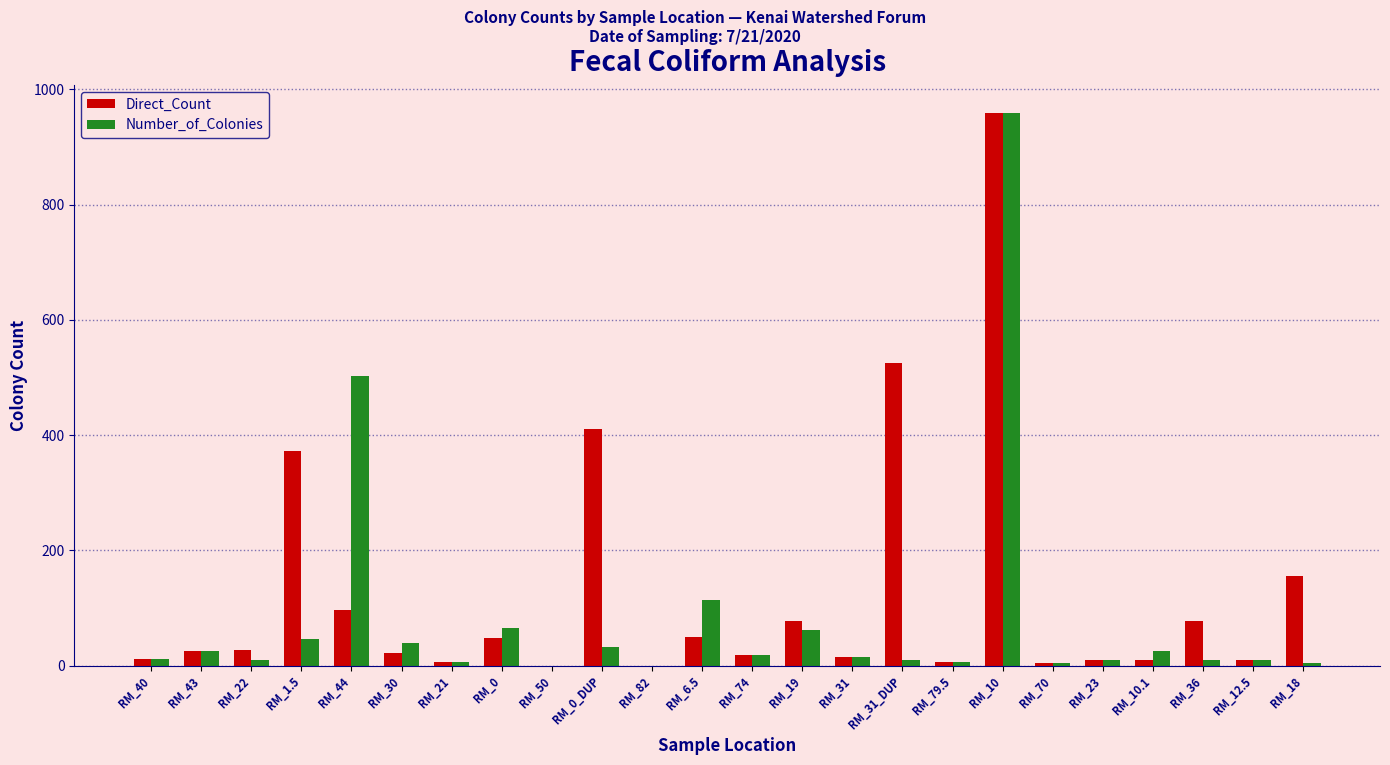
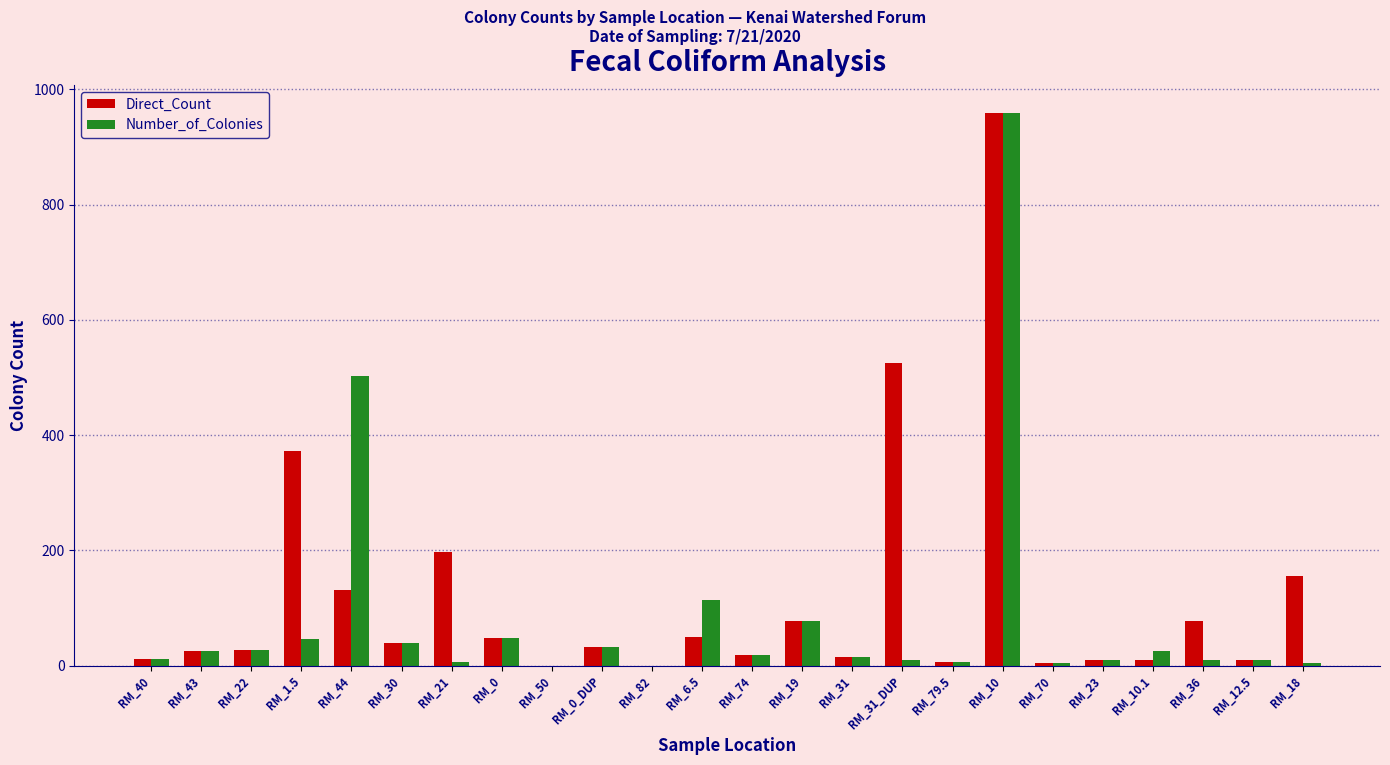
  {
    "Direct_Count": {
      "RM_40": 10,
      "RM_43": 30,
      "RM_22": 30,
      "RM_1.5": 370,
-     "RM_44": 100,
-     "RM_30": 20,
-     "RM_21": 10,
+     "RM_44": 130,
+     "RM_30": 40,
+     "RM_21": 200,
      "RM_0": 50,
      "RM_50": 0,
-     "RM_0_DUP": 410,
+     "RM_0_DUP": 30,
      "RM_82": 0,
      "RM_6.5": 50,
      "RM_74": 20,
      "RM_19": 80,
      "RM_31": 20,
      "RM_31_DUP": 530,
      "RM_79.5": 10,
      "RM_10": 960,
      "RM_70": 10,
      "RM_23": 10,
      "RM_10.1": 10,
      "RM_36": 80,
      "RM_12.5": 10,
      "RM_18": 160
    },
    "Number_of_Colonies": {
      "RM_40": 10,
      "RM_43": 30,
-     "RM_22": 10,
+     "RM_22": 30,
      "RM_1.5": 50,
      "RM_44": 500,
      "RM_30": 40,
      "RM_21": 10,
-     "RM_0": 70,
+     "RM_0": 50,
      "RM_50": 0,
      "RM_0_DUP": 30,
      "RM_82": 0,
      "RM_6.5": 110,
      "RM_74": 20,
-     "RM_19": 60,
+     "RM_19": 80,
      "RM_31": 20,
      "RM_31_DUP": 10,
      "RM_79.5": 10,
      "RM_10": 960,
      "RM_70": 10,
      "RM_23": 10,
      "RM_10.1": 30,
      "RM_36": 10,
      "RM_12.5": 10,
      "RM_18": 10
    }
  }
